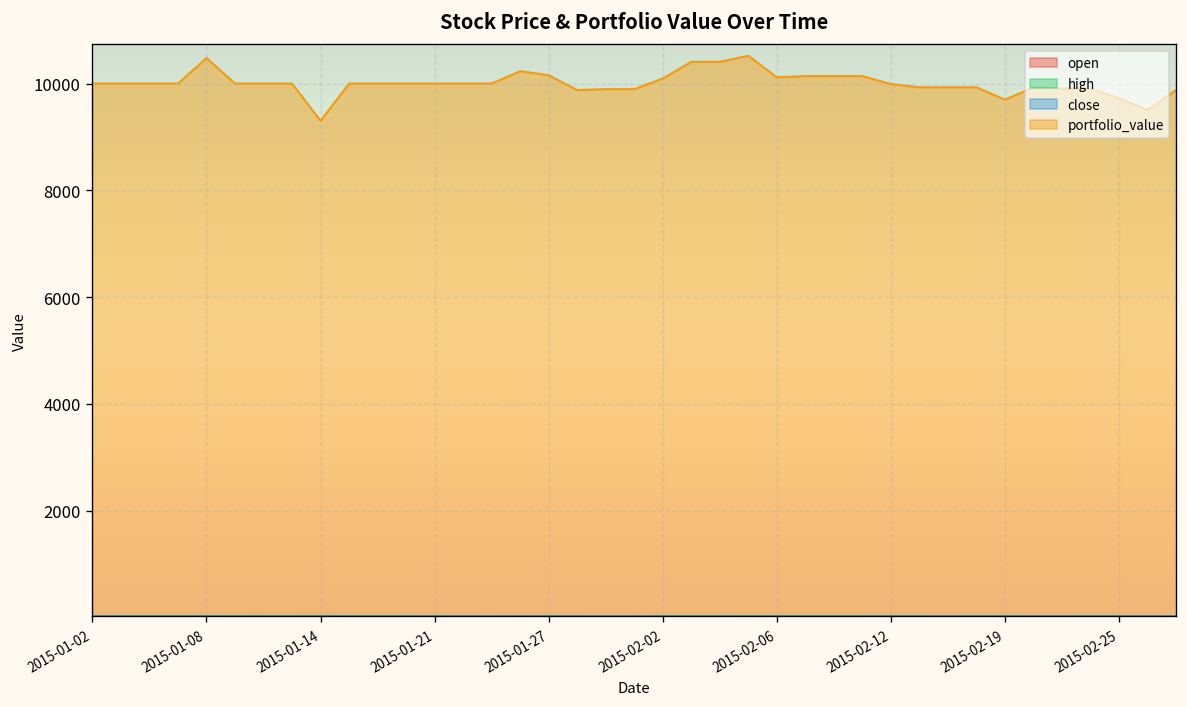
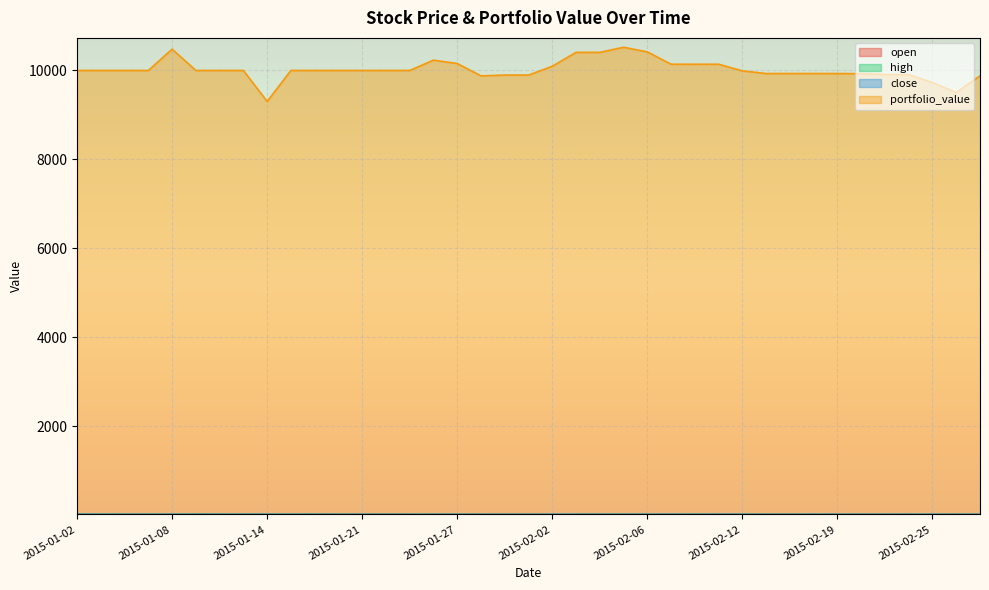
  {
    "close": {
      "2015-01-02": 0,
      "2015-01-08": 0,
      "2015-01-14": 0,
      "2015-01-21": 0,
      "2015-01-27": 0,
      "2015-02-02": 0,
      "2015-02-06": 0,
      "2015-02-12": 0,
      "2015-02-19": 0,
      "2015-02-25": 0
    },
    "portfolio_value": {
      "2015-01-02": 10000,
      "2015-01-08": 10500,
      "2015-01-14": 9300,
      "2015-01-21": 10000,
      "2015-01-27": 10200,
      "2015-02-02": 10100,
-     "2015-02-06": 10100,
+     "2015-02-06": 10400,
      "2015-02-12": 10000,
-     "2015-02-19": 9700
+     "2015-02-19": 9900
    }
  }
